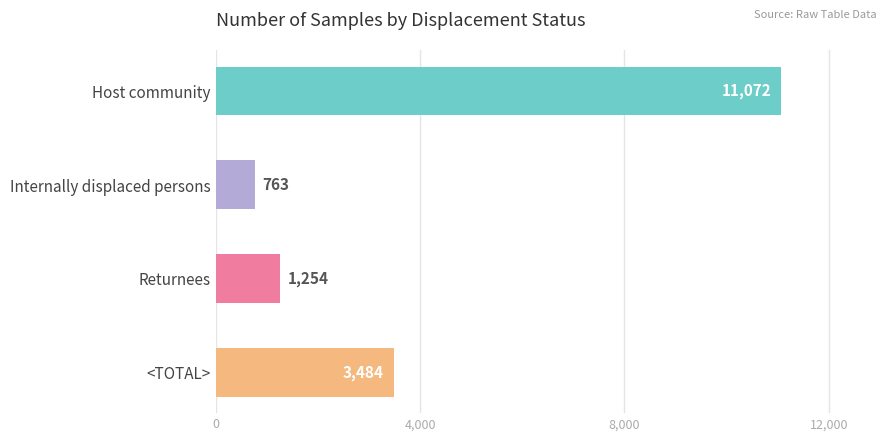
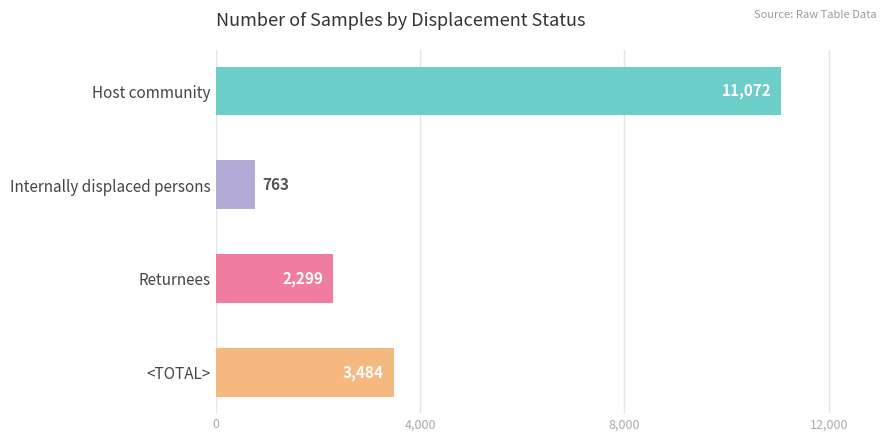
  {
    "Host community": "11,072",
    "Internally displaced persons": "763",
-   "Returnees": "1,254",
+   "Returnees": "2,299",
    "<TOTAL>": "3,484"
  }
